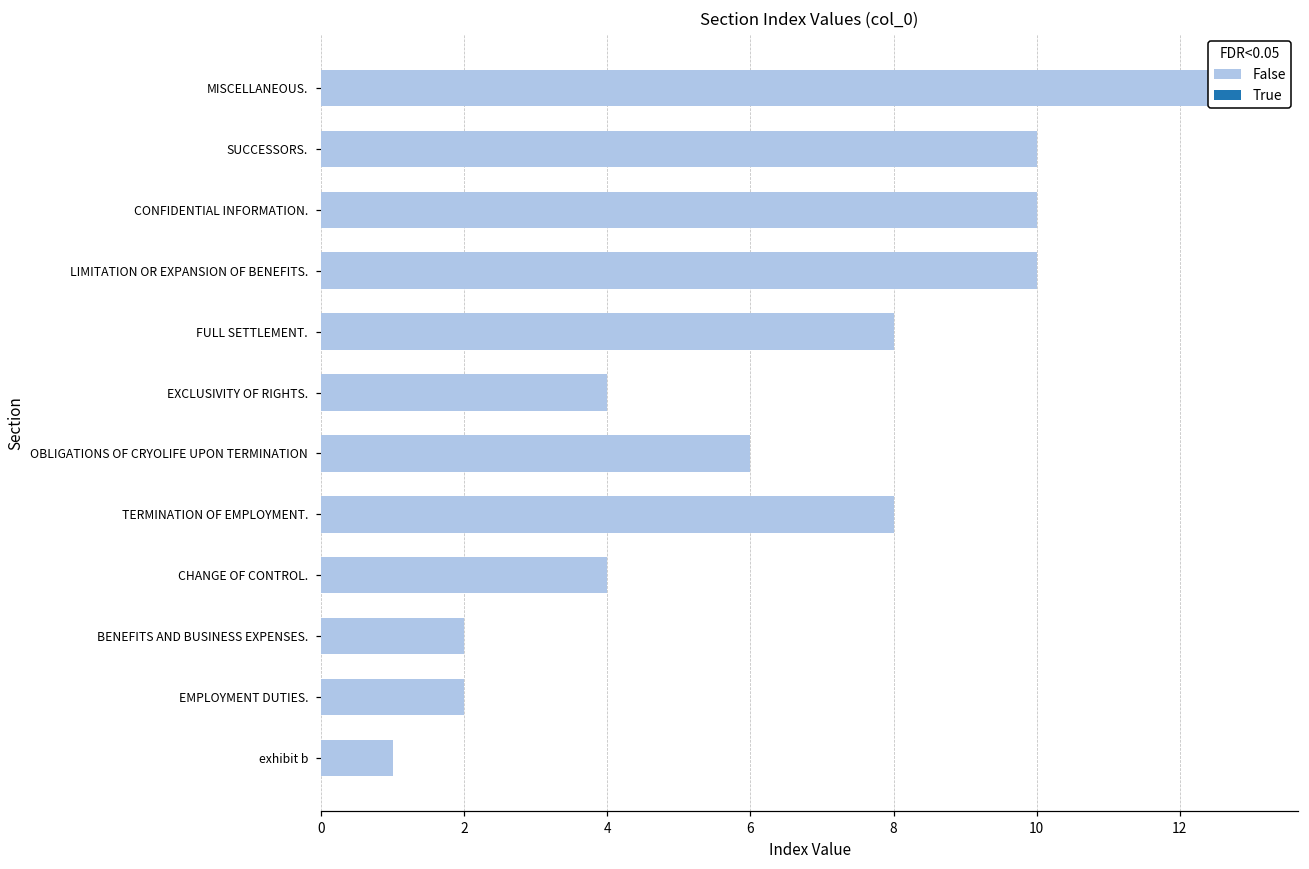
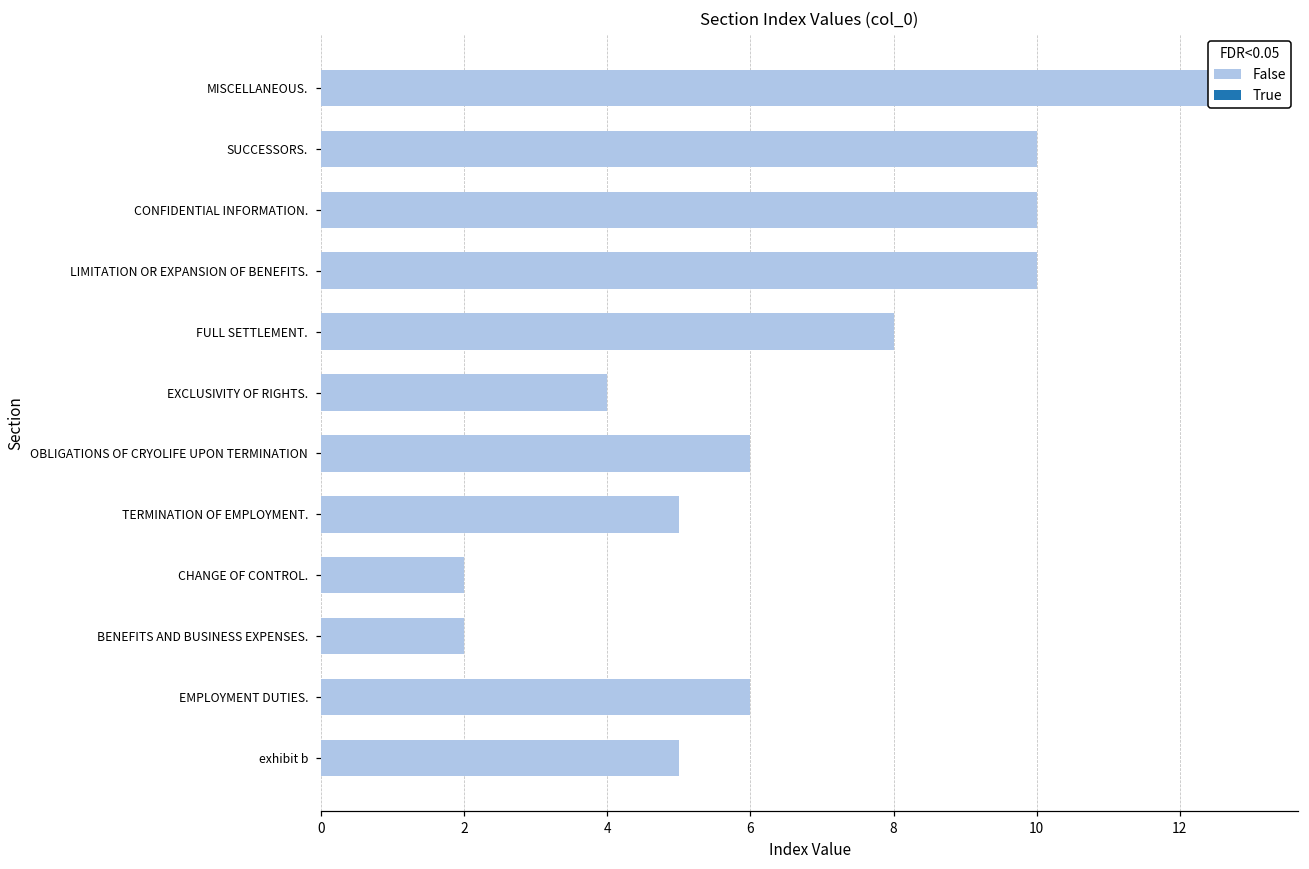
  {
    "SUCCESSORS.": 10,
    "CONFIDENTIAL INFORMATION.": 10,
    "LIMITATION OR EXPANSION OF BENEFITS.": 10,
    "FULL SETTLEMENT.": 8,
    "EXCLUSIVITY OF RIGHTS.": 4,
    "OBLIGATIONS OF CRYOLIFE UPON TERMINATION": 6,
-   "TERMINATION OF EMPLOYMENT.": 8,
-   "CHANGE OF CONTROL.": 4,
+   "TERMINATION OF EMPLOYMENT.": 5,
+   "CHANGE OF CONTROL.": 2,
    "BENEFITS AND BUSINESS EXPENSES.": 2,
-   "EMPLOYMENT DUTIES.": 2,
-   "exhibit b": 1
+   "EMPLOYMENT DUTIES.": 6,
+   "exhibit b": 5
  }
